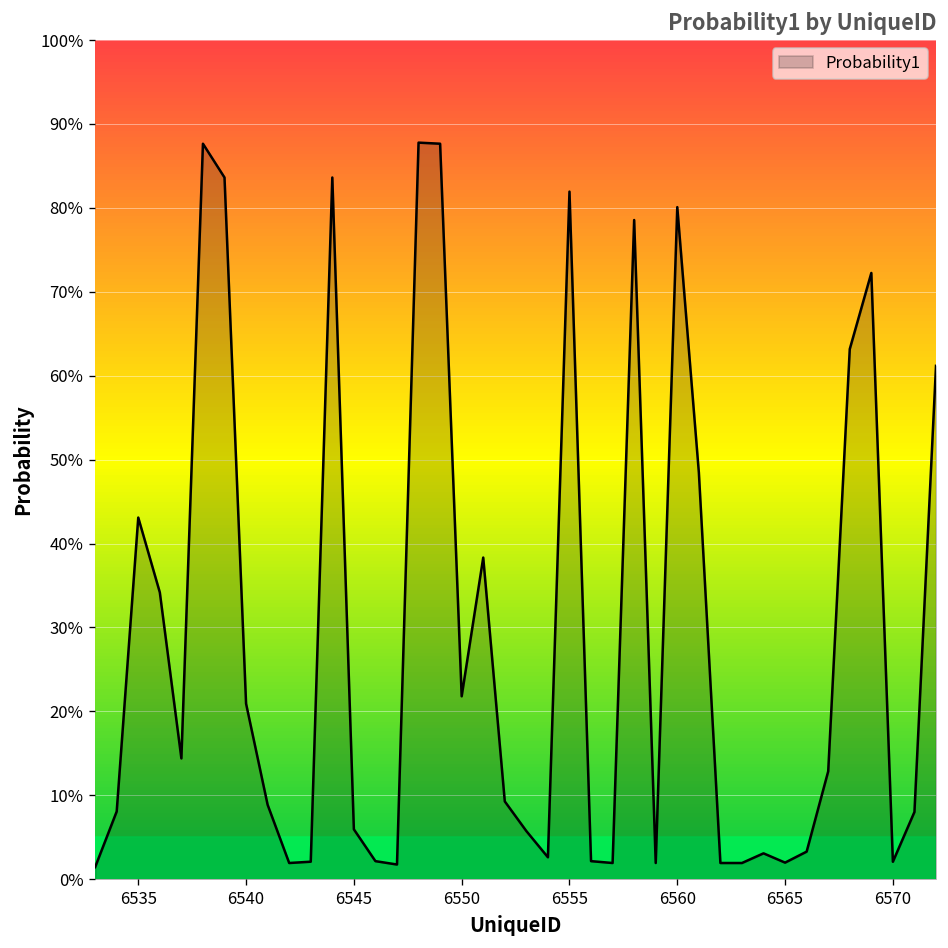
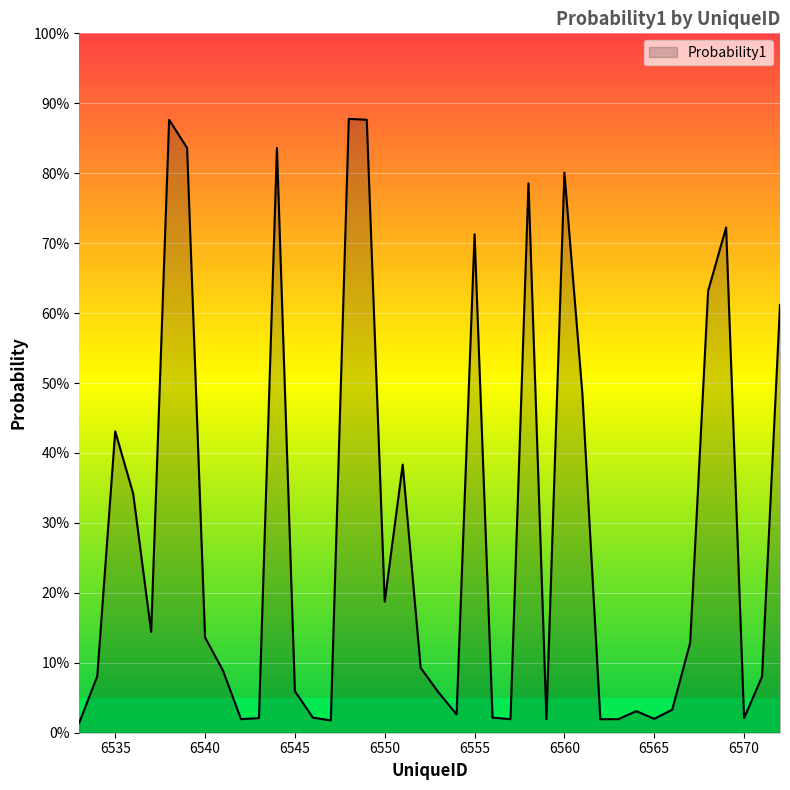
  {
    "6535": "43%",
-   "6540": "21%",
+   "6540": "14%",
    "6545": "6%",
-   "6550": "22%",
-   "6555": "82%",
+   "6550": "19%",
+   "6555": "71%",
    "6560": "80%"
  }
